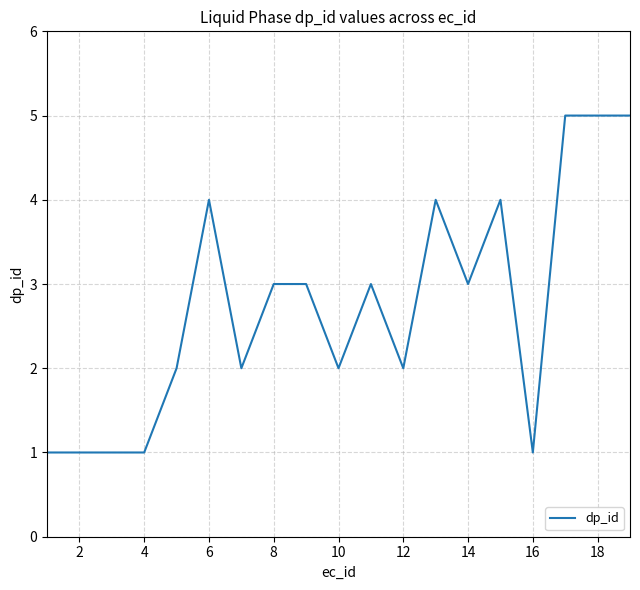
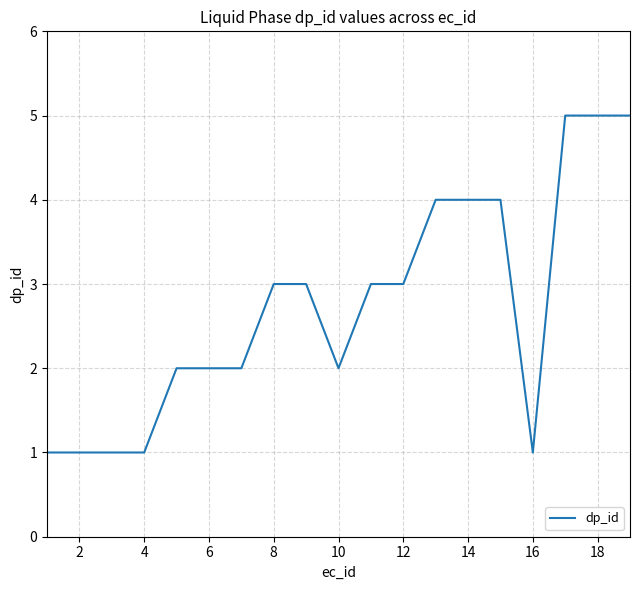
  {
    "2": 1,
    "4": 1,
-   "6": 4,
+   "6": 2,
    "8": 3,
    "10": 2,
-   "12": 2,
-   "14": 3,
+   "12": 3,
+   "14": 4,
    "16": 1,
    "18": 5
  }
